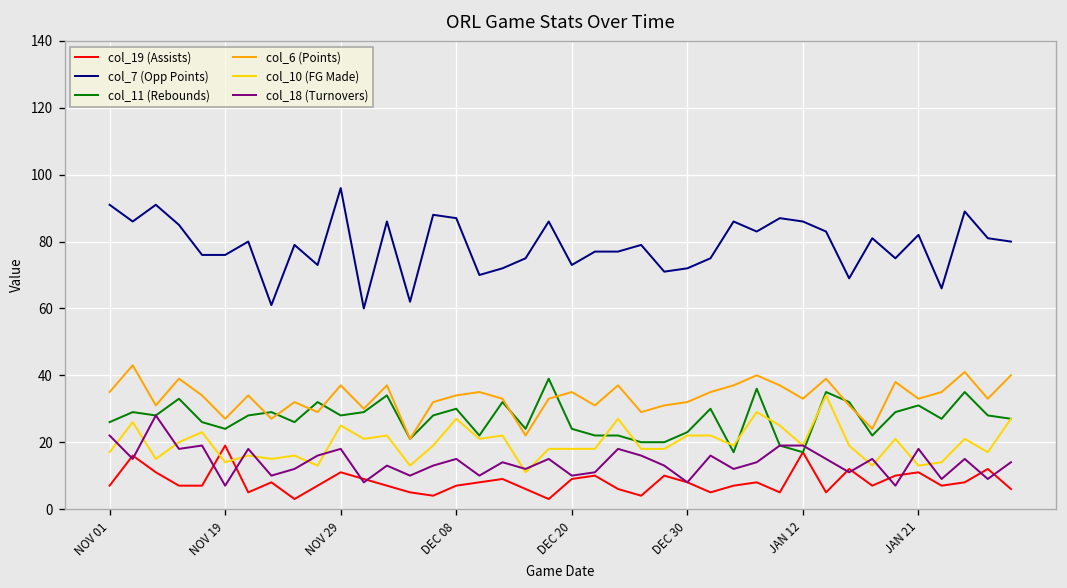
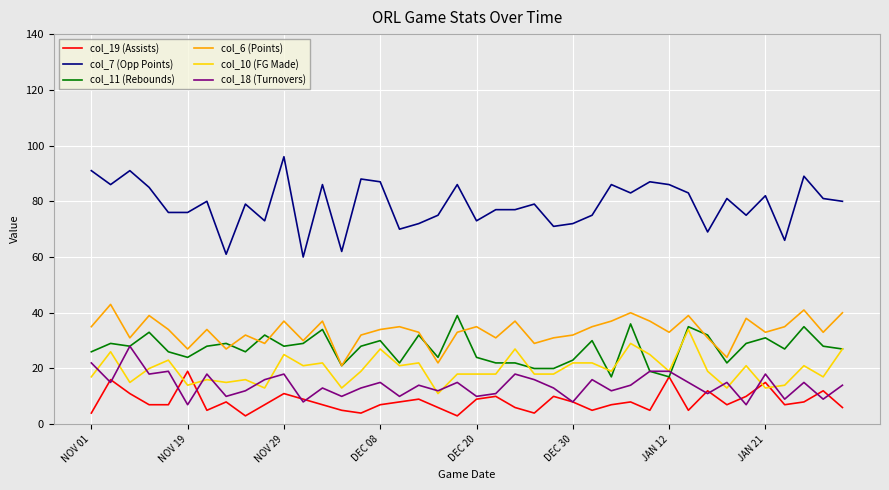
  {
    "col_19 (Assists)": {
-     "NOV 01": 7,
+     "NOV 01": 4,
      "NOV 19": 19,
      "NOV 29": 11,
      "DEC 08": 7,
      "DEC 20": 9,
-     "JAN 21": 11
+     "JAN 21": 15
    },
    "col_7 (Opp Points)": {
      "NOV 01": 91,
      "NOV 19": 76,
      "NOV 29": 96,
      "DEC 08": 87,
      "DEC 20": 73,
      "DEC 30": 72,
      "JAN 12": 86,
      "JAN 21": 82
    },
    "col_11 (Rebounds)": {
      "NOV 01": 26,
      "NOV 19": 24,
      "NOV 29": 28,
      "DEC 08": 30,
      "DEC 20": 24,
      "DEC 30": 23,
      "JAN 21": 31
    },
    "col_18 (Turnovers)": {
      "NOV 01": 22,
      "NOV 19": 7,
      "NOV 29": 18,
      "DEC 08": 15,
      "DEC 20": 10,
      "JAN 21": 18
    }
  }
